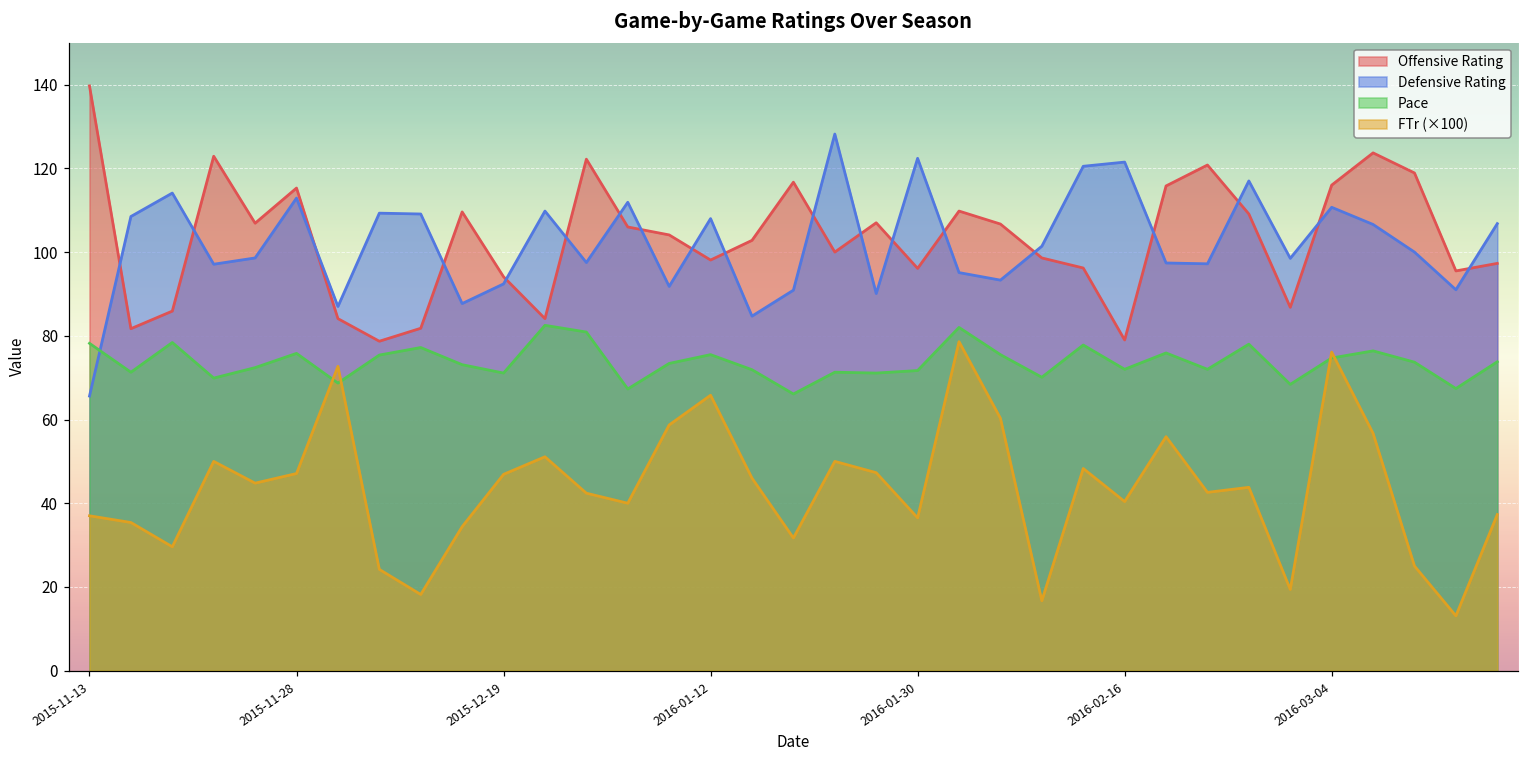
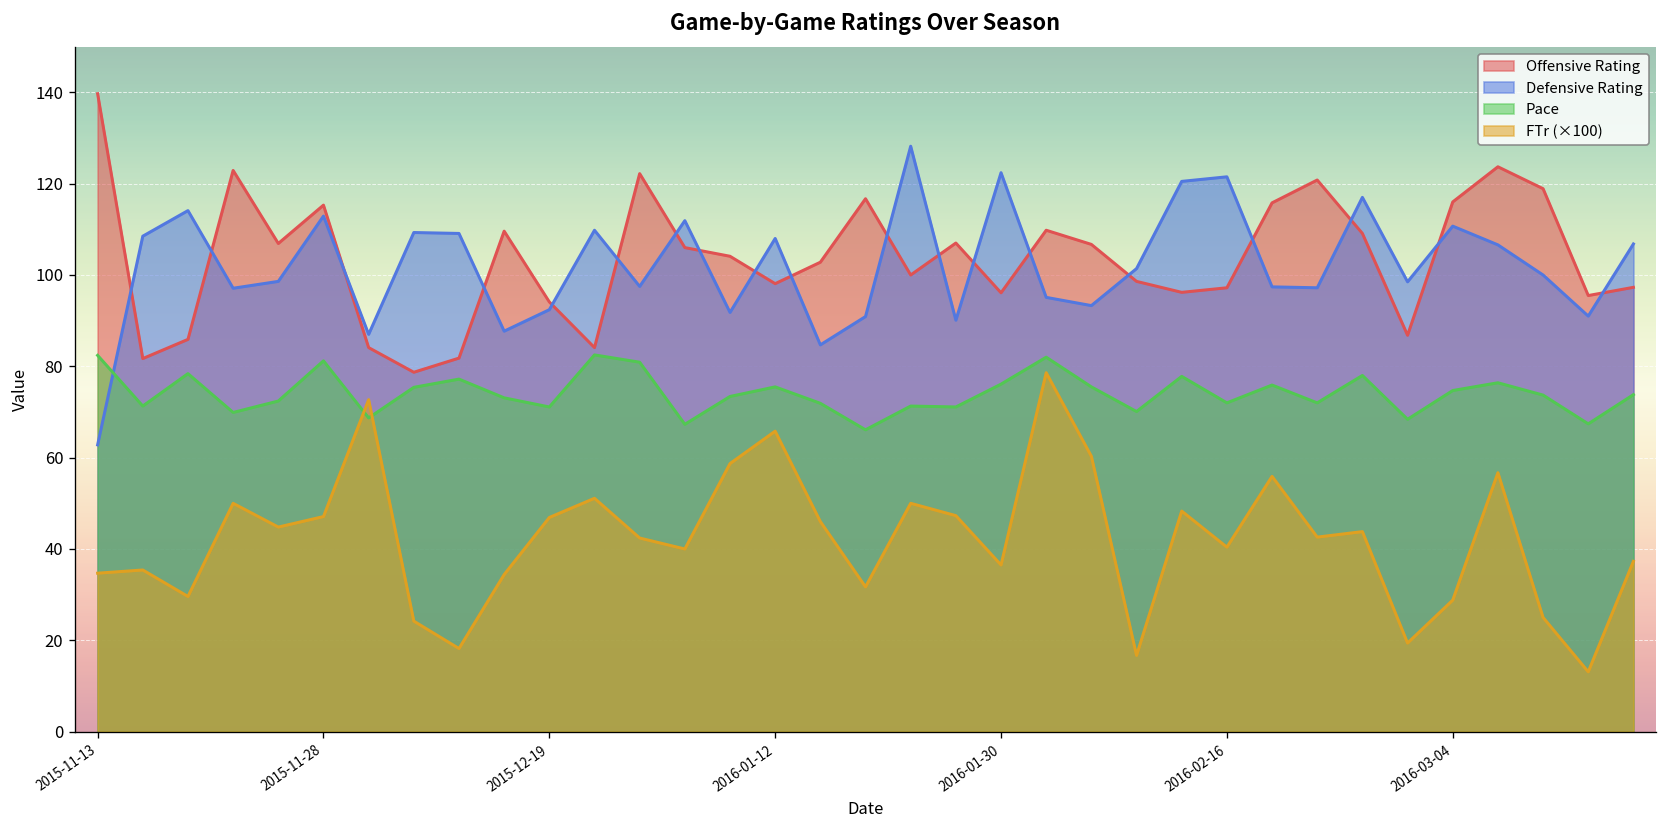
  {
    "Offensive Rating": {
      "2015-11-13": 140,
      "2015-11-28": 115,
      "2015-12-19": 94,
      "2016-01-12": 98,
      "2016-01-30": 96,
-     "2016-02-16": 79,
+     "2016-02-16": 97,
      "2016-03-04": 116
    },
    "Defensive Rating": {
-     "2015-11-13": 66,
+     "2015-11-13": 63,
      "2015-11-28": 113,
      "2015-12-19": 92,
      "2016-01-12": 108,
      "2016-01-30": 122,
      "2016-02-16": 122,
      "2016-03-04": 111
    },
    "Pace": {
-     "2015-11-13": 78,
-     "2015-11-28": 76,
+     "2015-11-13": 82,
+     "2015-11-28": 81,
      "2015-12-19": 71,
      "2016-01-12": 76,
-     "2016-01-30": 72,
+     "2016-01-30": 76,
      "2016-02-16": 72,
      "2016-03-04": 75
    },
    "FTr (×100)": {
-     "2015-11-13": 37,
+     "2015-11-13": 35,
      "2015-11-28": 47,
      "2015-12-19": 47,
      "2016-01-12": 66,
      "2016-01-30": 37,
      "2016-02-16": 40,
-     "2016-03-04": 76
+     "2016-03-04": 29
    }
  }
